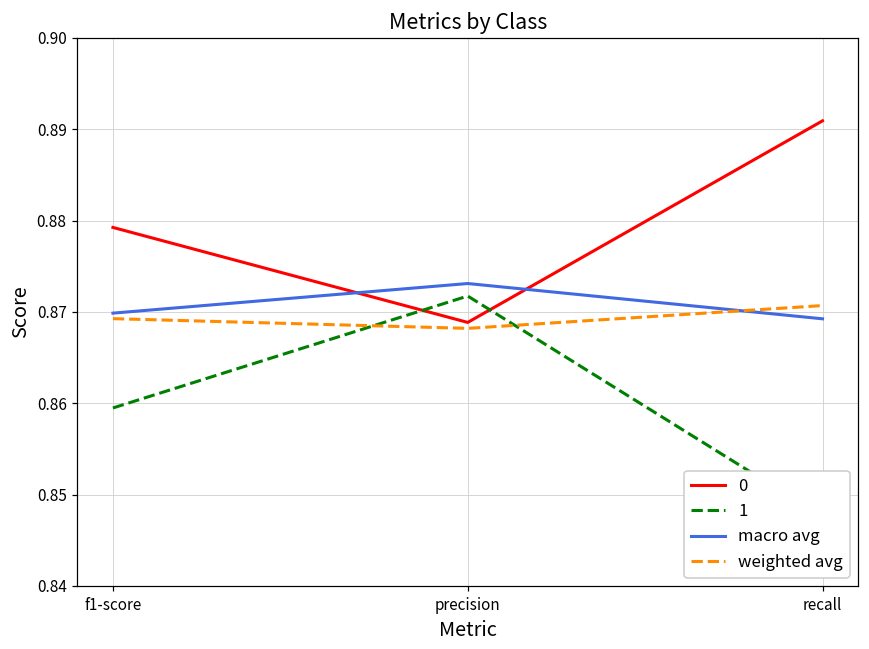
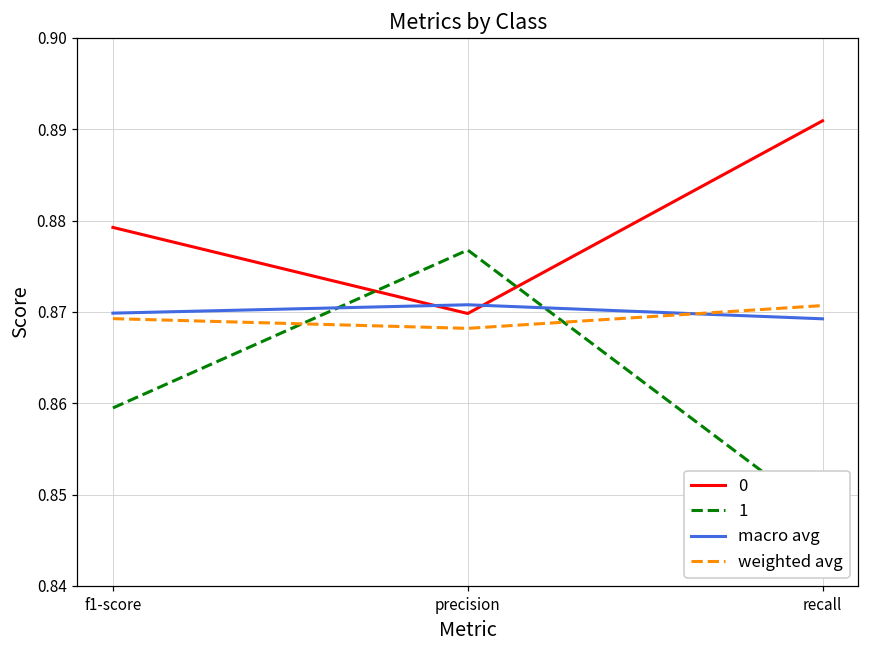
  {
    "0": {
      "f1-score": 0.879,
-     "precision": 0.869,
+     "precision": 0.870,
      "recall": 0.891
    },
    "1": {
      "f1-score": 0.859,
-     "precision": 0.872
+     "precision": 0.877
    },
    "macro avg": {
      "f1-score": 0.870,
-     "precision": 0.873,
+     "precision": 0.871,
      "recall": 0.869
    },
    "weighted avg": {
      "f1-score": 0.869,
      "precision": 0.868,
      "recall": 0.871
    }
  }
